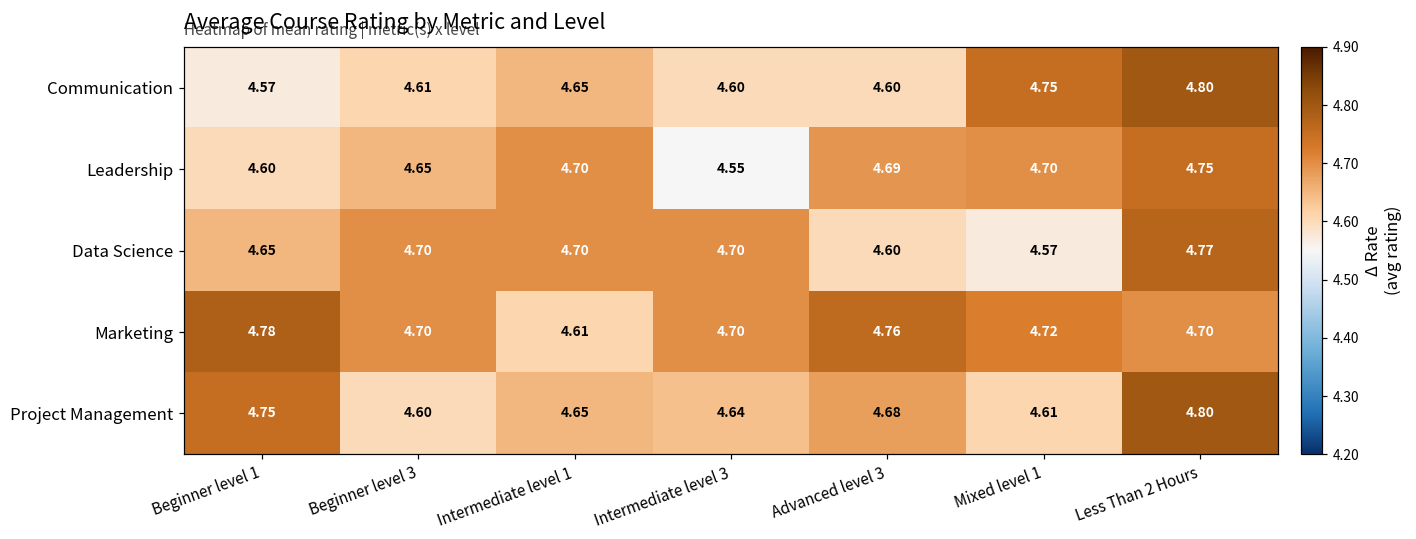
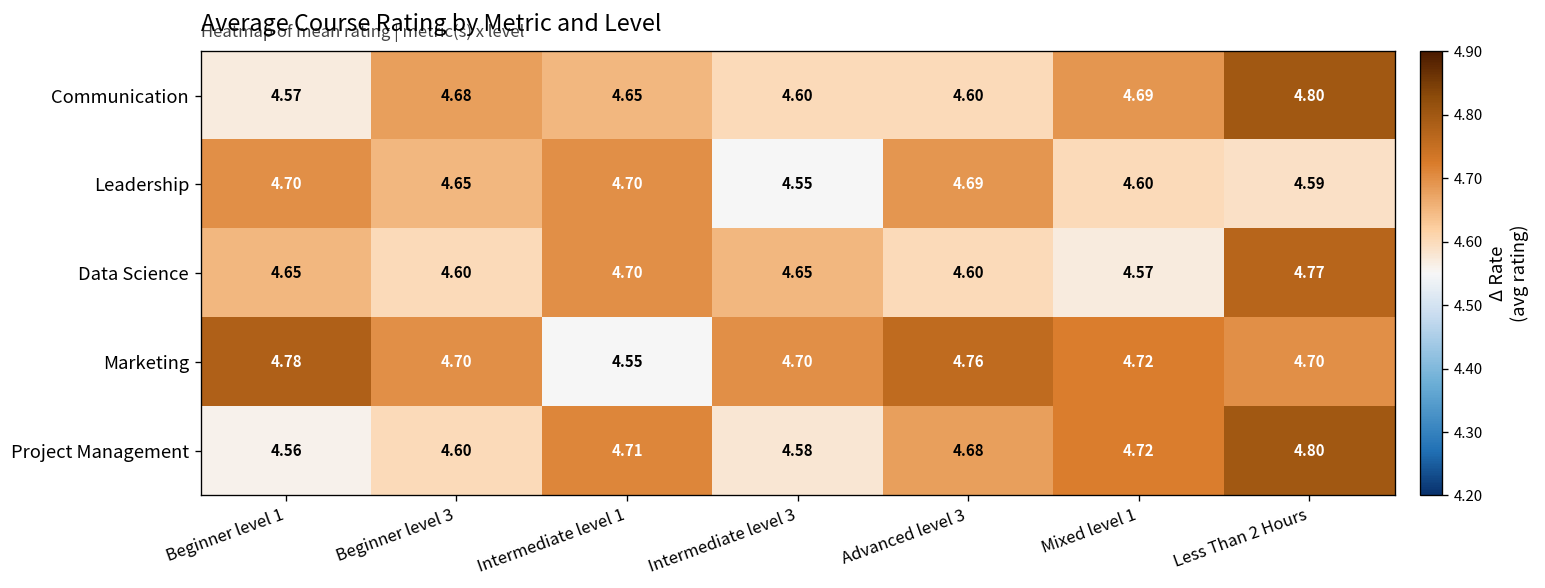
  {
    "Communication": {
      "Beginner level 1": 4.57,
-     "Beginner level 3": 4.61,
+     "Beginner level 3": 4.68,
      "Intermediate level 1": 4.65,
      "Intermediate level 3": 4.60,
      "Advanced level 3": 4.60,
-     "Mixed level 1": 4.75,
+     "Mixed level 1": 4.69,
      "Less Than 2 Hours": 4.80
    },
    "Leadership": {
-     "Beginner level 1": 4.60,
+     "Beginner level 1": 4.70,
      "Beginner level 3": 4.65,
      "Intermediate level 1": 4.70,
      "Intermediate level 3": 4.55,
      "Advanced level 3": 4.69,
-     "Mixed level 1": 4.70,
-     "Less Than 2 Hours": 4.75
+     "Mixed level 1": 4.60,
+     "Less Than 2 Hours": 4.59
    },
    "Data Science": {
      "Beginner level 1": 4.65,
-     "Beginner level 3": 4.70,
+     "Beginner level 3": 4.60,
      "Intermediate level 1": 4.70,
-     "Intermediate level 3": 4.70,
+     "Intermediate level 3": 4.65,
      "Advanced level 3": 4.60,
      "Mixed level 1": 4.57,
      "Less Than 2 Hours": 4.77
    },
    "Marketing": {
      "Beginner level 1": 4.78,
      "Beginner level 3": 4.70,
-     "Intermediate level 1": 4.61,
+     "Intermediate level 1": 4.55,
      "Intermediate level 3": 4.70,
      "Advanced level 3": 4.76,
      "Mixed level 1": 4.72,
      "Less Than 2 Hours": 4.70
    },
    "Project Management": {
-     "Beginner level 1": 4.75,
+     "Beginner level 1": 4.56,
      "Beginner level 3": 4.60,
-     "Intermediate level 1": 4.65,
-     "Intermediate level 3": 4.64,
+     "Intermediate level 1": 4.71,
+     "Intermediate level 3": 4.58,
      "Advanced level 3": 4.68,
-     "Mixed level 1": 4.61,
+     "Mixed level 1": 4.72,
      "Less Than 2 Hours": 4.80
    }
  }
